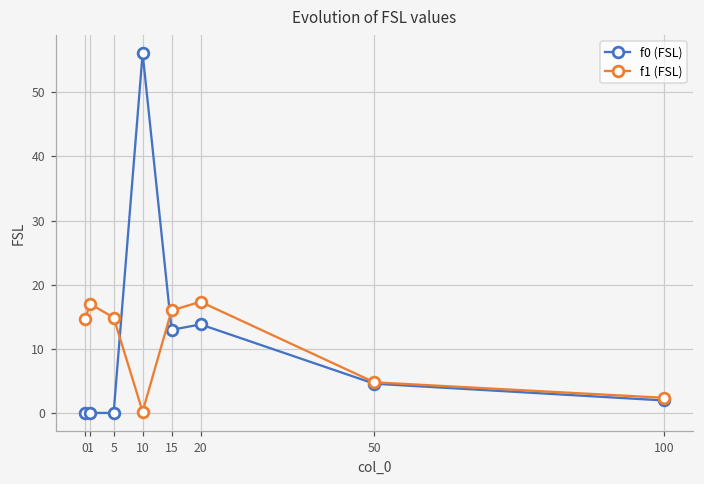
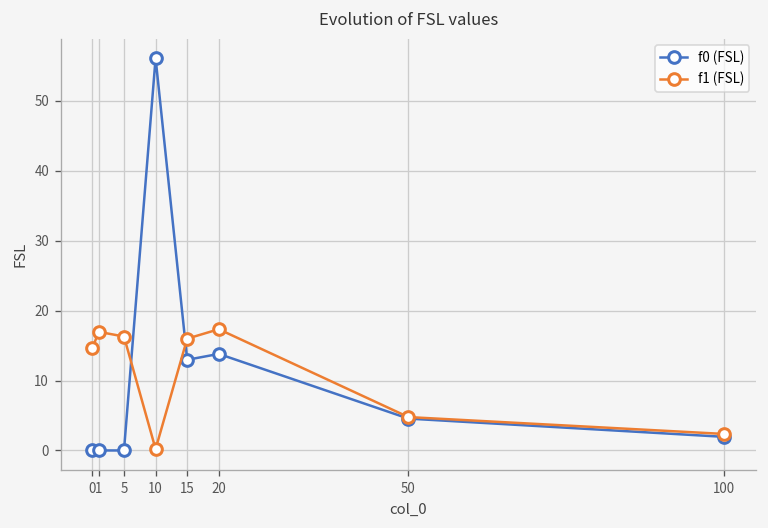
  {
    "f0 (FSL)": {
      "0": 0,
      "1": 0,
      "5": 0,
      "10": 56,
      "15": 13,
      "20": 14
    },
    "f1 (FSL)": {
      "0": 15,
      "1": 17,
-     "5": 15,
+     "5": 16,
      "10": 0,
      "15": 16,
      "20": 17
    }
  }
